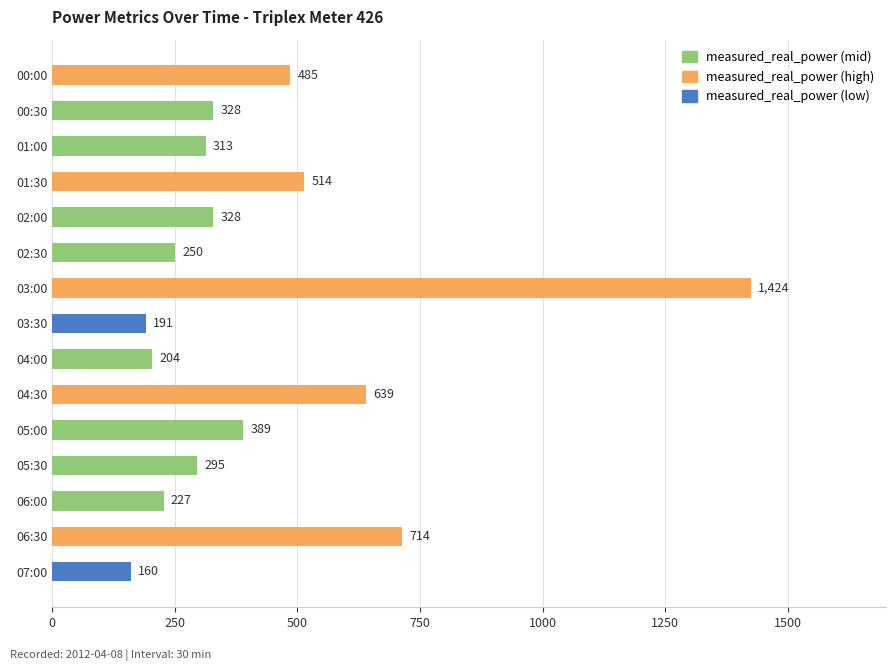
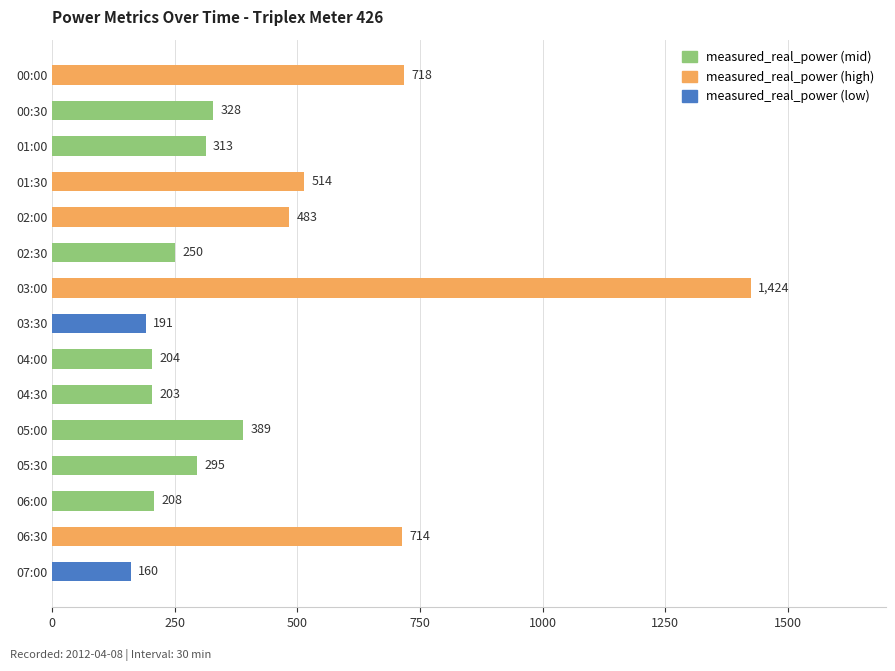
  {
-   "00:00": "485",
+   "00:00": "718",
    "00:30": "328",
    "01:00": "313",
    "01:30": "514",
-   "02:00": "328",
+   "02:00": "483",
    "02:30": "250",
    "03:00": "1,424",
    "03:30": "191",
    "04:00": "204",
-   "04:30": "639",
+   "04:30": "203",
    "05:00": "389",
    "05:30": "295",
-   "06:00": "227",
+   "06:00": "208",
    "06:30": "714",
    "07:00": "160"
  }
